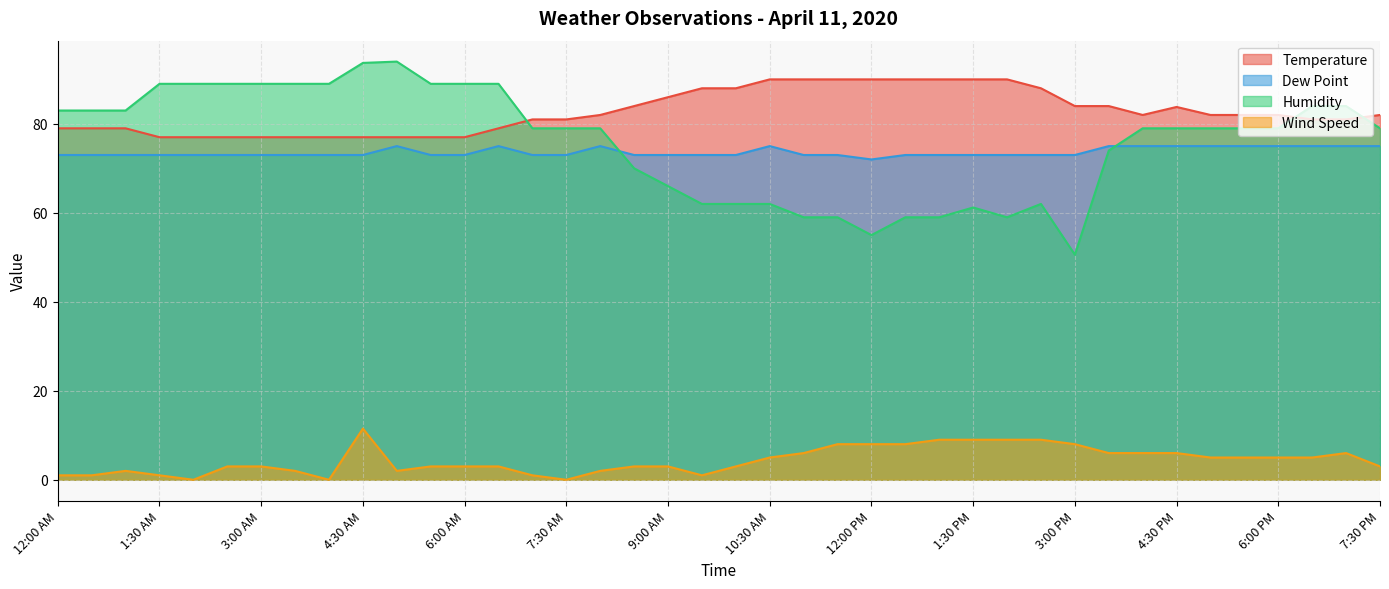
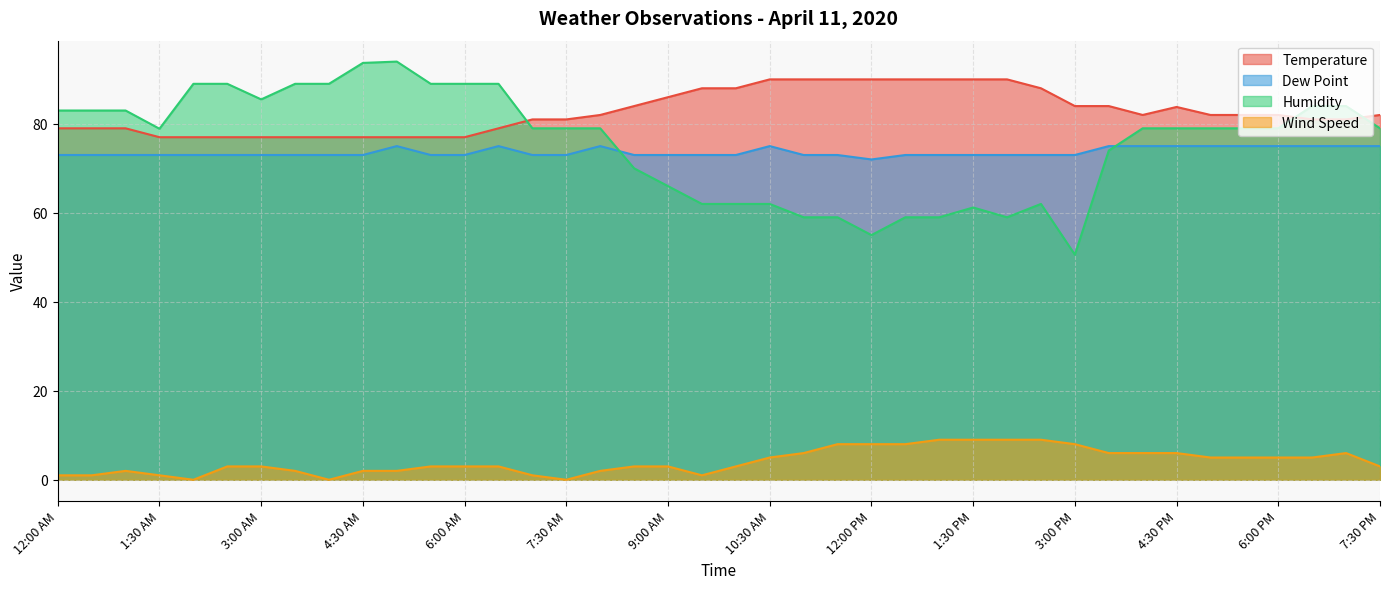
  {
    "Temperature": {
      "12:00 AM": 79,
      "1:30 AM": 77,
      "3:00 AM": 77,
      "4:30 AM": 77,
      "6:00 AM": 77,
      "7:30 AM": 81,
      "9:00 AM": 86,
      "10:30 AM": 90,
      "12:00 PM": 90,
      "1:30 PM": 90,
      "3:00 PM": 84,
      "4:30 PM": 84,
      "7:30 PM": 82
    },
    "Dew Point": {
      "12:00 AM": 73,
      "1:30 AM": 73,
      "3:00 AM": 73,
      "4:30 AM": 73,
      "6:00 AM": 73,
      "7:30 AM": 73,
      "9:00 AM": 73,
      "10:30 AM": 75,
      "12:00 PM": 72,
      "1:30 PM": 73,
      "3:00 PM": 73,
      "4:30 PM": 75,
      "6:00 PM": 75,
      "7:30 PM": 75
    },
    "Humidity": {
      "12:00 AM": 83,
-     "1:30 AM": 89,
-     "3:00 AM": 89,
+     "1:30 AM": 79,
+     "3:00 AM": 86,
      "4:30 AM": 94,
      "6:00 AM": 89,
      "7:30 AM": 79,
      "9:00 AM": 66,
      "10:30 AM": 62,
      "12:00 PM": 55,
      "1:30 PM": 61,
      "3:00 PM": 51,
      "4:30 PM": 79,
      "7:30 PM": 79
    },
    "Wind Speed": {
      "12:00 AM": 1,
      "1:30 AM": 1,
      "3:00 AM": 3,
-     "4:30 AM": 12,
+     "4:30 AM": 2,
      "6:00 AM": 3,
      "7:30 AM": 0,
      "9:00 AM": 3,
      "10:30 AM": 5,
      "12:00 PM": 8,
      "1:30 PM": 9,
      "3:00 PM": 8,
      "4:30 PM": 6,
      "6:00 PM": 5,
      "7:30 PM": 3
    }
  }
